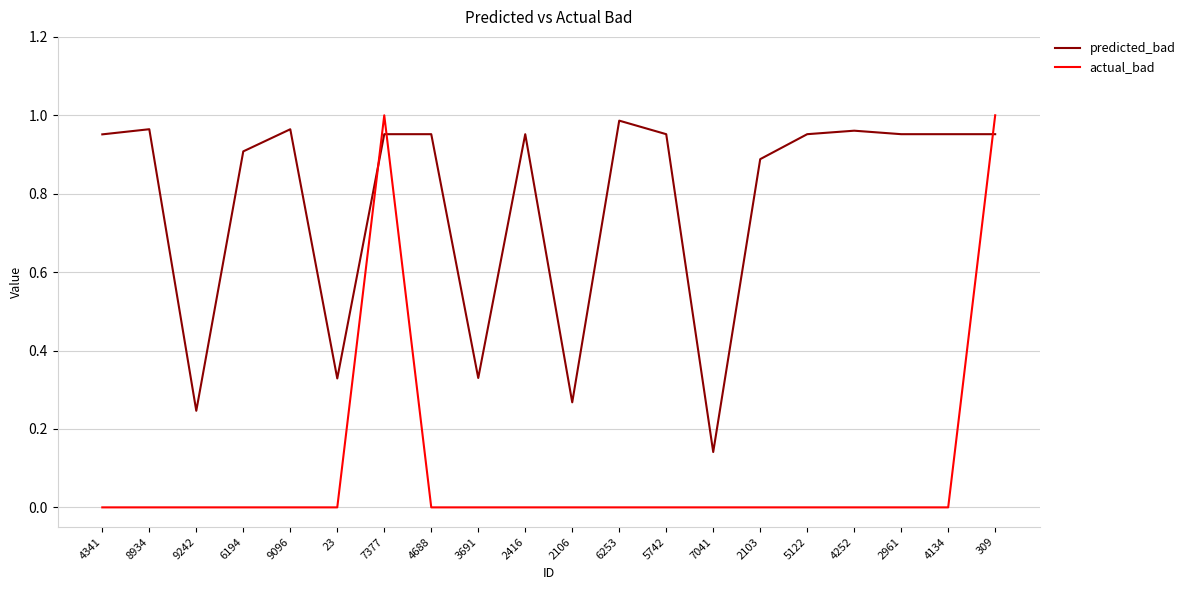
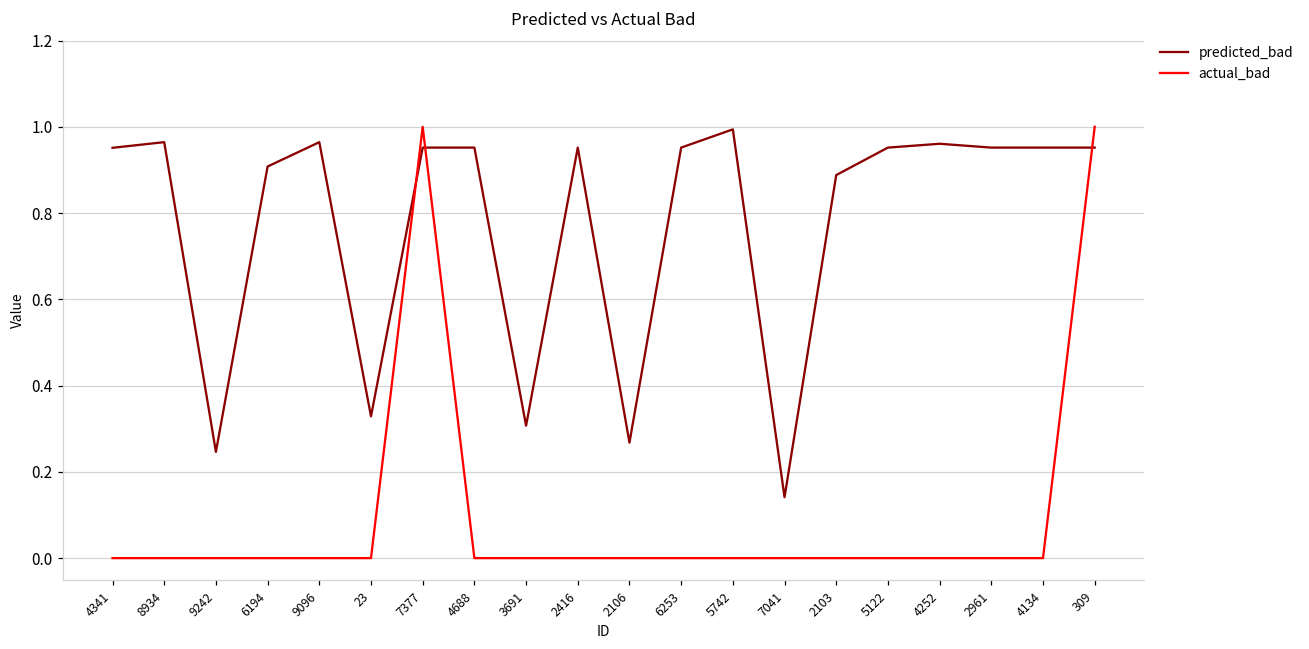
  {
    "predicted_bad": {
      "4341": 0.95,
      "8934": 0.96,
      "9242": 0.25,
      "6194": 0.91,
      "9096": 0.96,
      "23": 0.33,
      "7377": 0.95,
      "4688": 0.95,
-     "3691": 0.33,
+     "3691": 0.31,
      "2416": 0.95,
      "2106": 0.27,
-     "6253": 0.99,
-     "5742": 0.95,
+     "6253": 0.95,
+     "5742": 0.99,
      "7041": 0.14,
      "2103": 0.89,
      "5122": 0.95,
      "4252": 0.96,
      "2961": 0.95,
      "4134": 0.95,
      "309": 0.95
    },
    "actual_bad": {
      "4341": 0.00,
      "8934": 0.00,
      "9242": 0.00,
      "6194": 0.00,
      "9096": 0.00,
      "23": 0.00,
      "7377": 1.00,
      "4688": 0.00,
      "3691": 0.00,
      "2416": 0.00,
      "2106": 0.00,
      "6253": 0.00,
      "5742": 0.00,
      "7041": 0.00,
      "2103": 0.00,
      "5122": 0.00,
      "4252": 0.00,
      "2961": 0.00,
      "4134": 0.00,
      "309": 1.00
    }
  }
